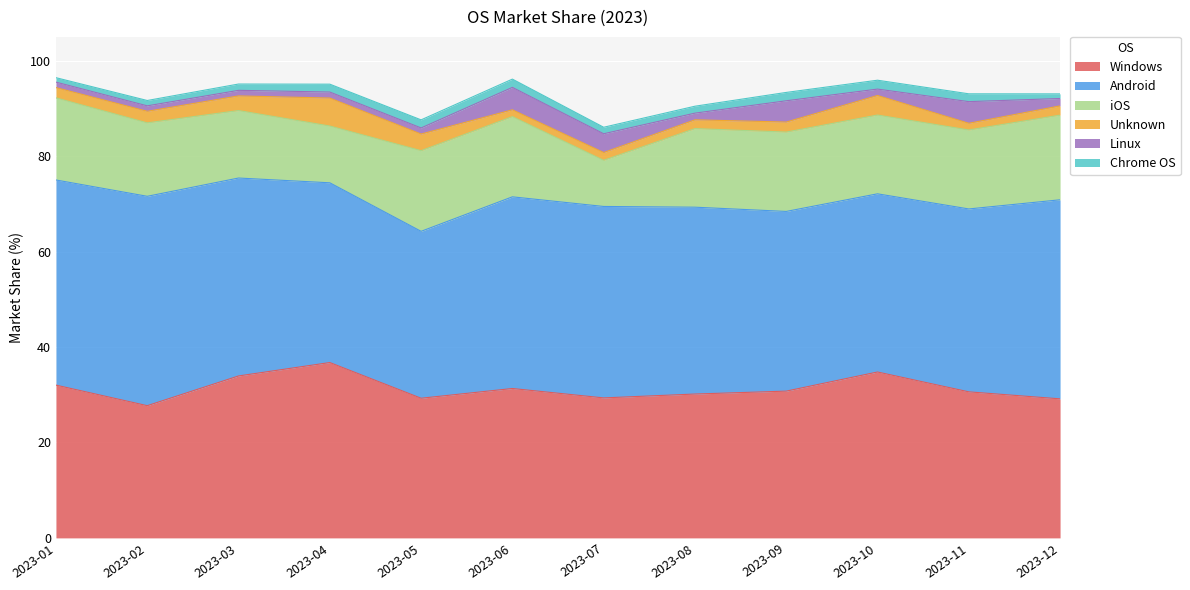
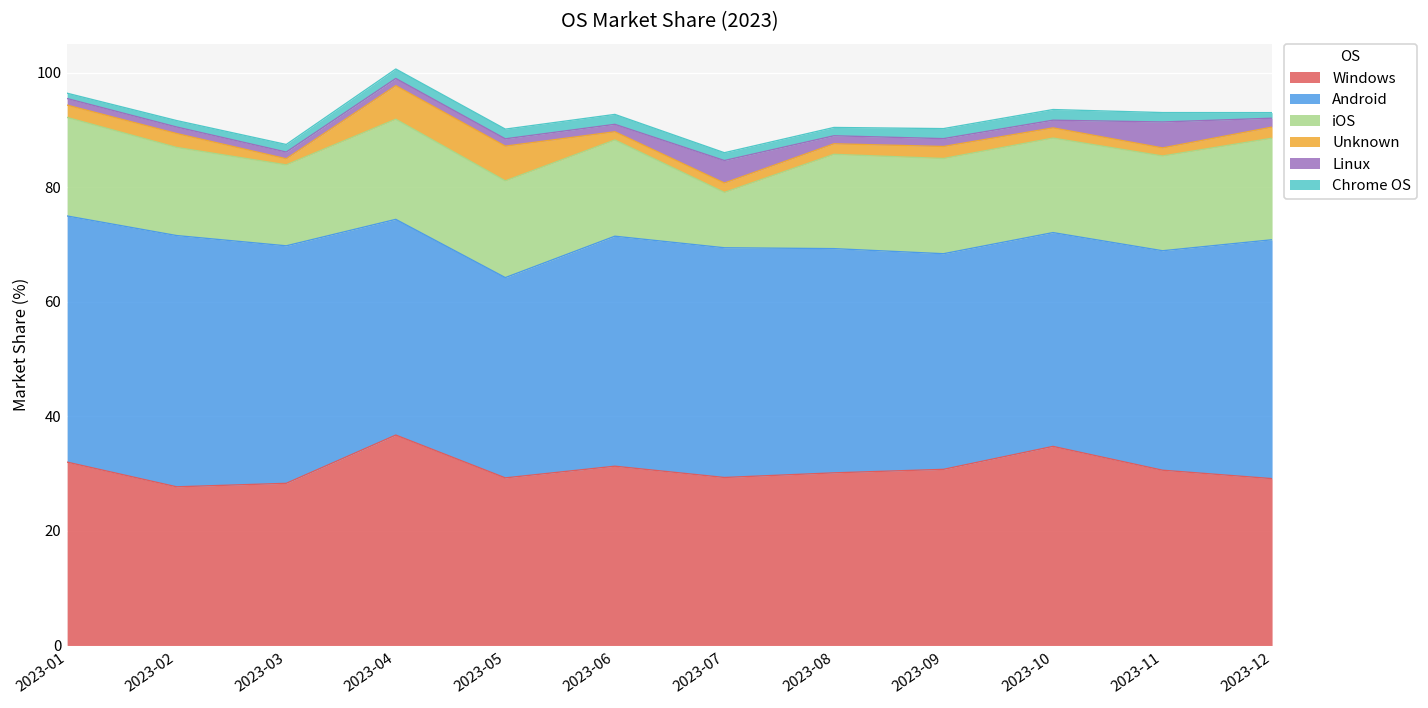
  {
    "Windows": {
      "2023-01": 32,
      "2023-02": 28,
-     "2023-03": 34,
+     "2023-03": 28,
      "2023-04": 37,
      "2023-05": 29,
      "2023-06": 31,
      "2023-07": 29,
      "2023-08": 30,
      "2023-09": 31,
      "2023-10": 35,
      "2023-11": 31,
      "2023-12": 29
    },
    "iOS": {
      "2023-01": 17,
      "2023-02": 15,
      "2023-03": 14,
-     "2023-04": 12,
+     "2023-04": 17,
      "2023-05": 17,
      "2023-06": 17,
      "2023-07": 10,
      "2023-08": 16,
      "2023-09": 17,
      "2023-10": 17,
      "2023-11": 17,
      "2023-12": 18
    },
    "Unknown": {
      "2023-01": 2,
      "2023-02": 2,
-     "2023-03": 3,
+     "2023-03": 1,
      "2023-04": 6,
-     "2023-05": 3,
+     "2023-05": 6,
      "2023-06": 1,
      "2023-07": 2,
      "2023-08": 2,
      "2023-09": 2,
-     "2023-10": 4,
+     "2023-10": 2,
      "2023-11": 1,
      "2023-12": 2
    },
    "Linux": {
      "2023-01": 1,
      "2023-02": 1,
      "2023-03": 1,
      "2023-04": 1,
      "2023-05": 1,
-     "2023-06": 5,
+     "2023-06": 1,
      "2023-07": 4,
      "2023-08": 1,
-     "2023-09": 4,
+     "2023-09": 1,
      "2023-10": 1,
      "2023-11": 5,
      "2023-12": 2
    }
  }
